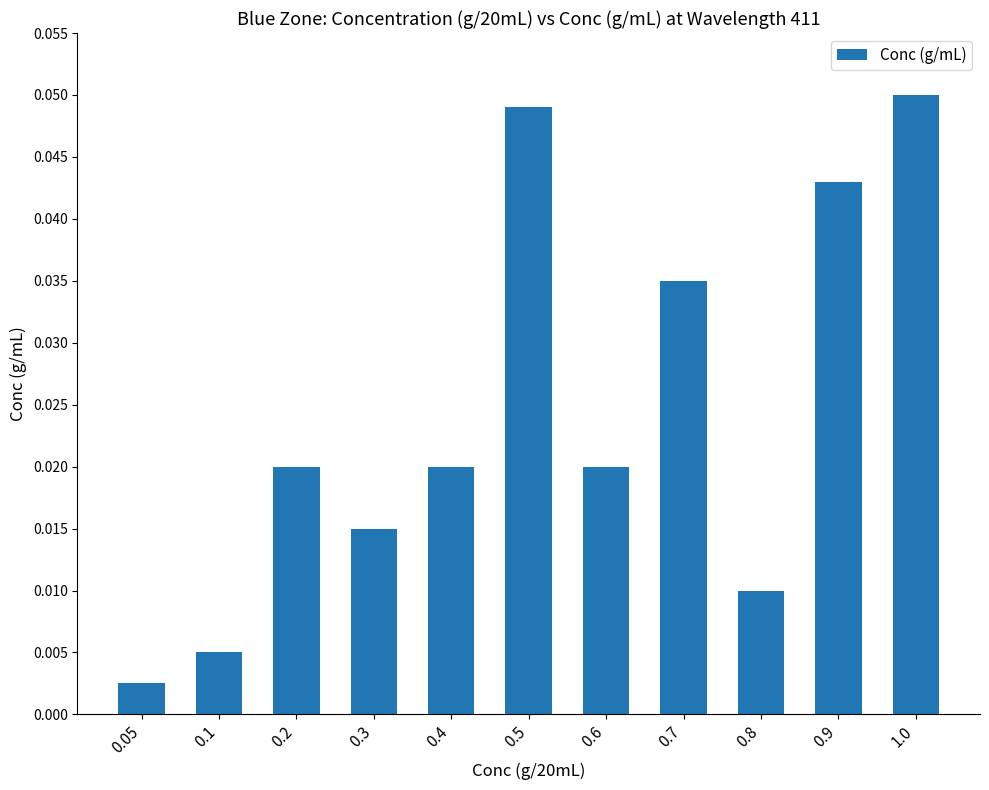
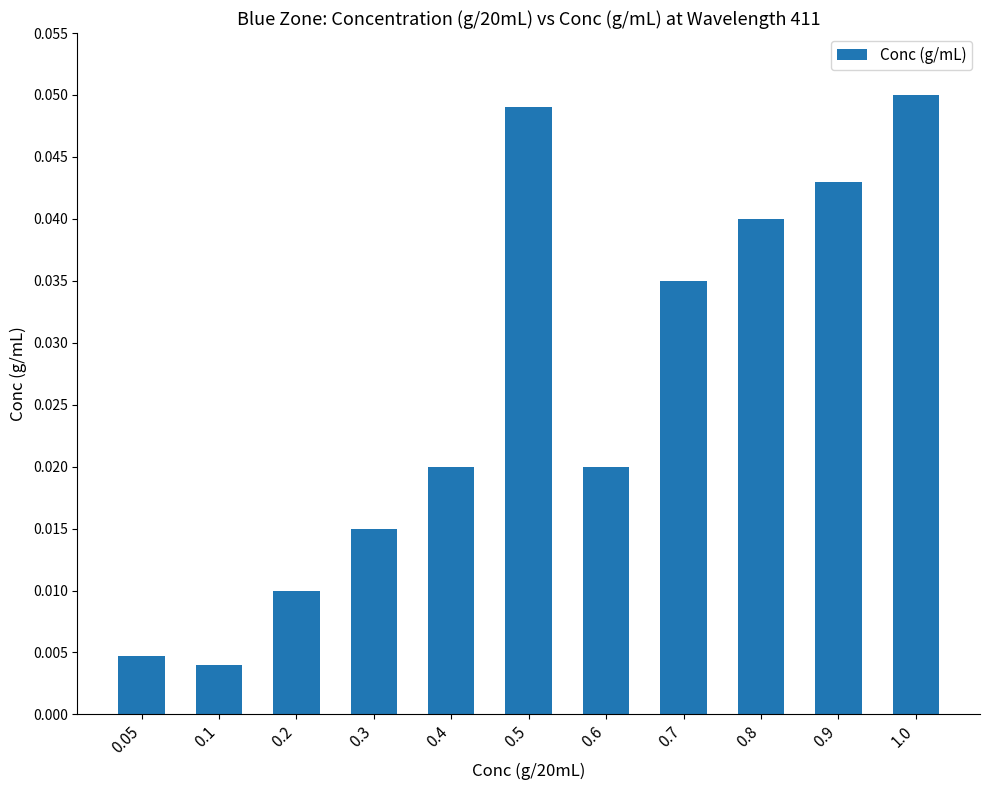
  {
-   "0.05": 0.0025,
-   "0.1": 0.005,
-   "0.2": 0.02,
+   "0.05": 0.0047,
+   "0.1": 0.004,
+   "0.2": 0.01,
    "0.3": 0.0150,
    "0.4": 0.0200,
    "0.5": 0.0490,
    "0.6": 0.0200,
    "0.7": 0.0350,
-   "0.8": 0.01,
+   "0.8": 0.04,
    "0.9": 0.0430,
    "1.0": 0.0500
  }
